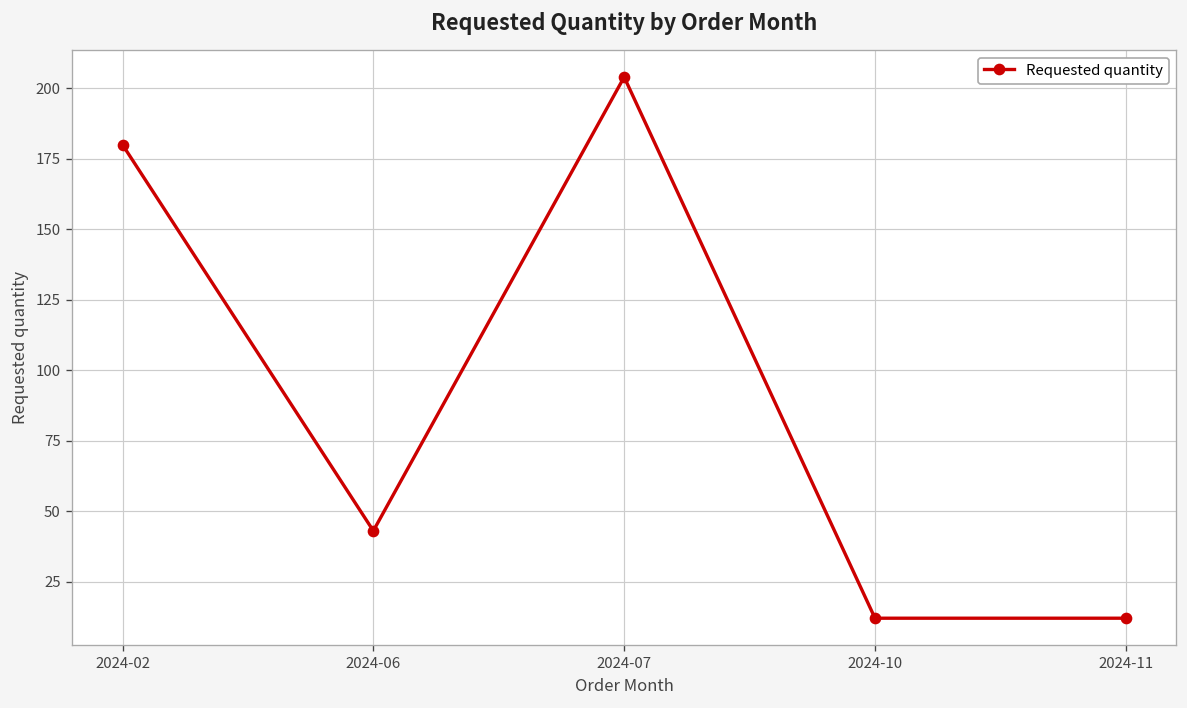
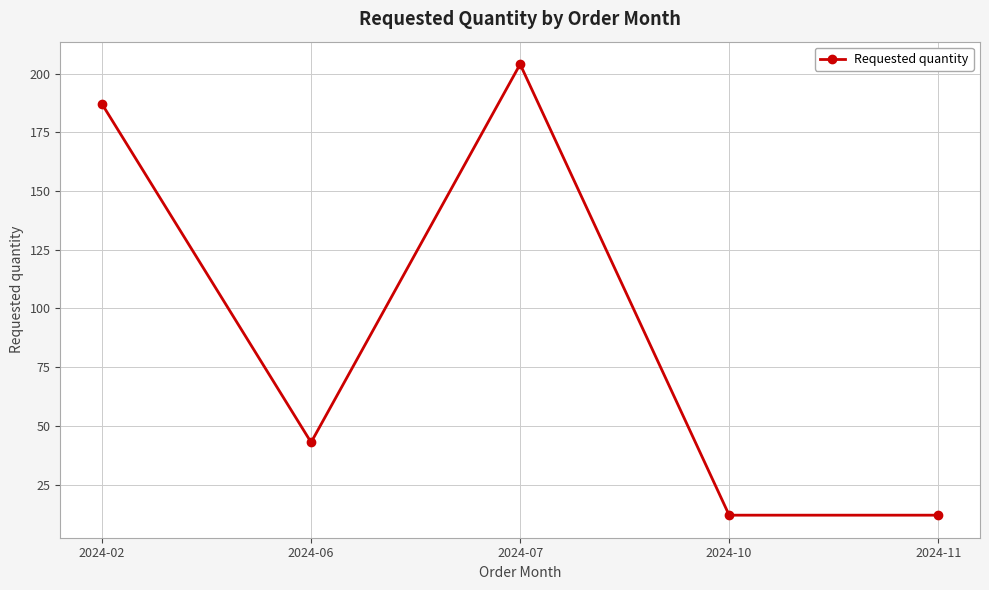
  {
-   "2024-02": 180,
+   "2024-02": 187,
    "2024-06": 43,
    "2024-07": 204,
    "2024-10": 12,
    "2024-11": 12
  }
